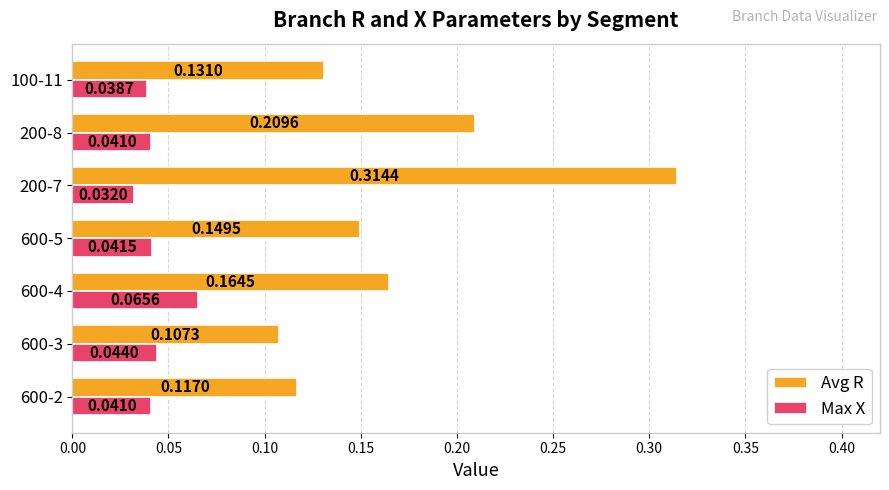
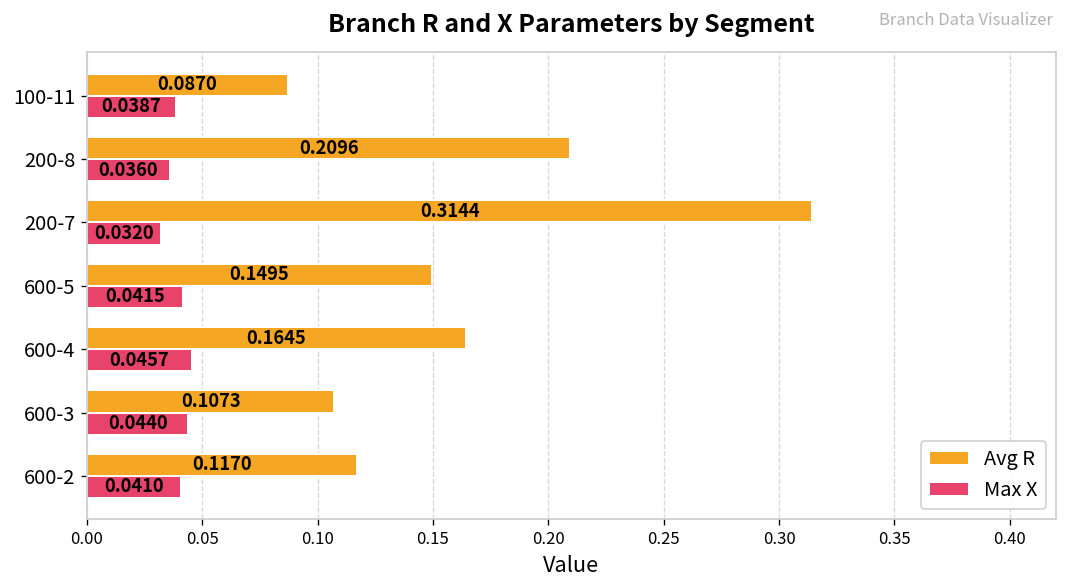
  {
    "Avg R": {
-     "100-11": 0.1310,
+     "100-11": 0.0870,
      "200-8": 0.2096,
      "200-7": 0.3144,
      "600-5": 0.1495,
      "600-4": 0.1645,
      "600-3": 0.1073,
      "600-2": 0.1170
    },
    "Max X": {
      "100-11": 0.0387,
-     "200-8": 0.0410,
+     "200-8": 0.0360,
      "200-7": 0.0320,
      "600-5": 0.0415,
-     "600-4": 0.0656,
+     "600-4": 0.0457,
      "600-3": 0.0440,
      "600-2": 0.0410
    }
  }
